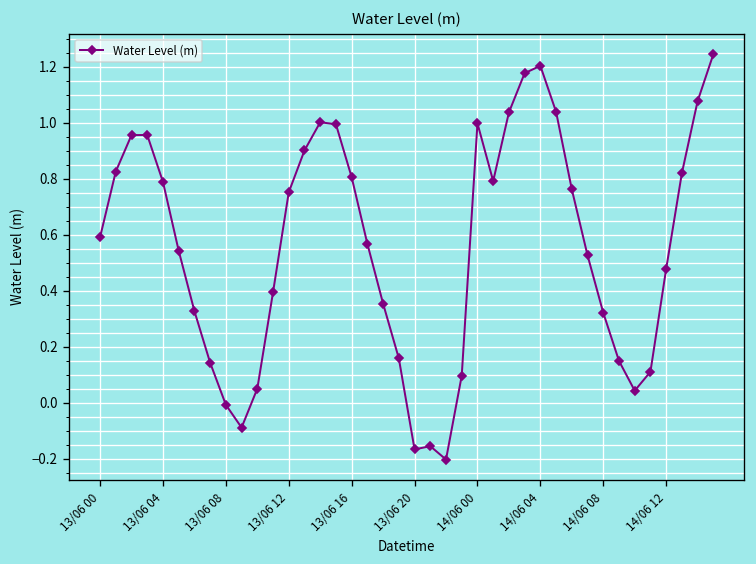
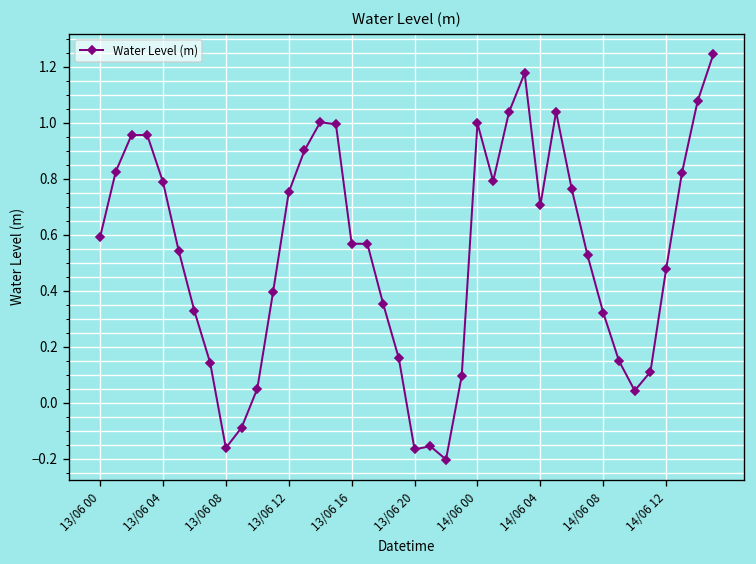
  {
    "13/06 00": 0.59,
    "13/06 04": 0.79,
-   "13/06 08": -0.01,
+   "13/06 08": -0.16,
    "13/06 12": 0.75,
-   "13/06 16": 0.80,
+   "13/06 16": 0.57,
    "13/06 20": -0.17,
    "14/06 00": 1.00,
-   "14/06 04": 1.20,
+   "14/06 04": 0.70,
    "14/06 08": 0.32,
    "14/06 12": 0.48
  }
